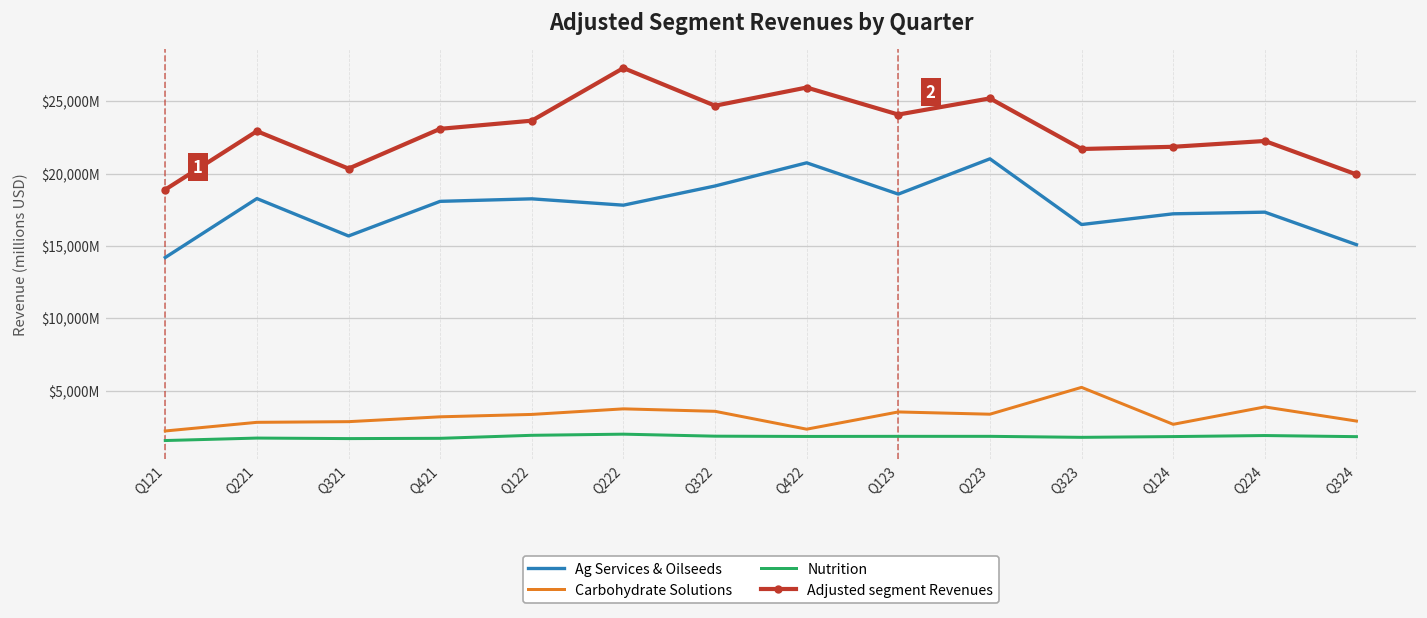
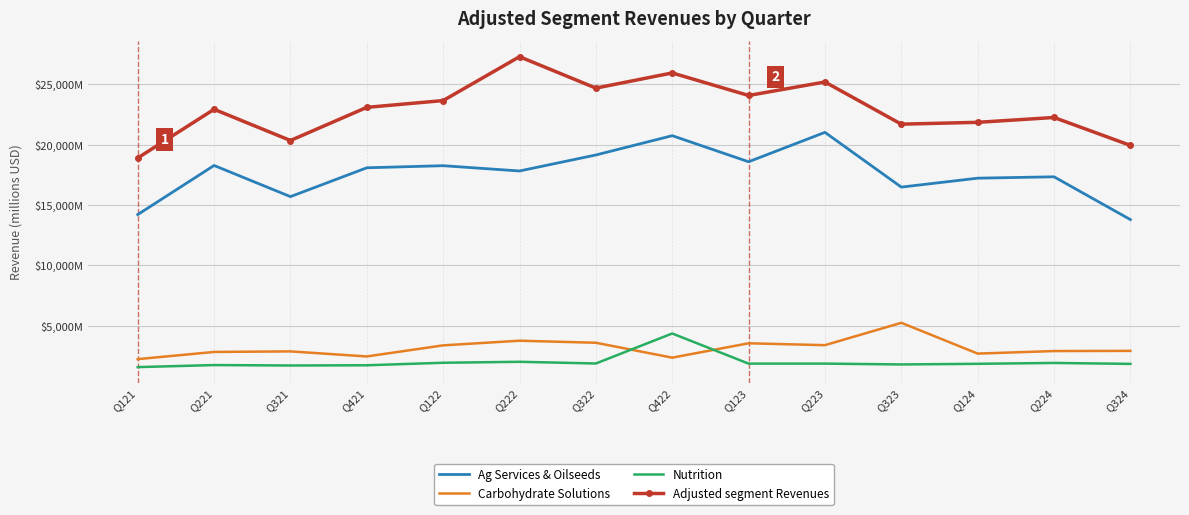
  {
    "Ag Services & Oilseeds": {
      "Q121": "$14,200,000,000",
      "Q221": "$18,300,000,000",
      "Q321": "$15,700,000,000",
      "Q421": "$18,100,000,000",
      "Q122": "$18,300,000,000",
      "Q222": "$17,800,000,000",
      "Q322": "$19,100,000,000",
      "Q422": "$20,700,000,000",
      "Q123": "$18,600,000,000",
      "Q223": "$21,000,000,000",
      "Q323": "$16,500,000,000",
      "Q124": "$17,200,000,000",
      "Q224": "$17,300,000,000",
-     "Q324": "$15,100,000,000"
+     "Q324": "$13,800,000,000"
    },
    "Carbohydrate Solutions": {
      "Q121": "$2,200,000,000",
      "Q221": "$2,800,000,000",
      "Q321": "$2,900,000,000",
-     "Q421": "$3,200,000,000",
+     "Q421": "$2,400,000,000",
      "Q122": "$3,400,000,000",
      "Q222": "$3,800,000,000",
      "Q322": "$3,600,000,000",
      "Q422": "$2,300,000,000",
      "Q123": "$3,500,000,000",
      "Q223": "$3,400,000,000",
      "Q323": "$5,200,000,000",
      "Q124": "$2,700,000,000",
-     "Q224": "$3,900,000,000",
+     "Q224": "$2,900,000,000",
      "Q324": "$2,900,000,000"
    },
    "Nutrition": {
      "Q121": "$1,600,000,000",
      "Q221": "$1,700,000,000",
      "Q321": "$1,700,000,000",
      "Q421": "$1,700,000,000",
      "Q122": "$1,900,000,000",
      "Q222": "$2,000,000,000",
      "Q322": "$1,900,000,000",
-     "Q422": "$1,800,000,000",
+     "Q422": "$4,300,000,000",
      "Q123": "$1,900,000,000",
      "Q223": "$1,900,000,000",
      "Q323": "$1,800,000,000",
      "Q124": "$1,800,000,000",
      "Q224": "$1,900,000,000",
      "Q324": "$1,800,000,000"
    },
    "Adjusted segment Revenues": {
      "Q121": "$18,900,000,000",
      "Q221": "$22,900,000,000",
      "Q321": "$20,300,000,000",
      "Q421": "$23,100,000,000",
      "Q122": "$23,700,000,000",
      "Q222": "$27,300,000,000",
      "Q322": "$24,700,000,000",
      "Q422": "$25,900,000,000",
      "Q123": "$24,100,000,000",
      "Q223": "$25,200,000,000",
      "Q323": "$21,700,000,000",
      "Q124": "$21,800,000,000",
      "Q224": "$22,200,000,000",
      "Q324": "$19,900,000,000"
    }
  }
